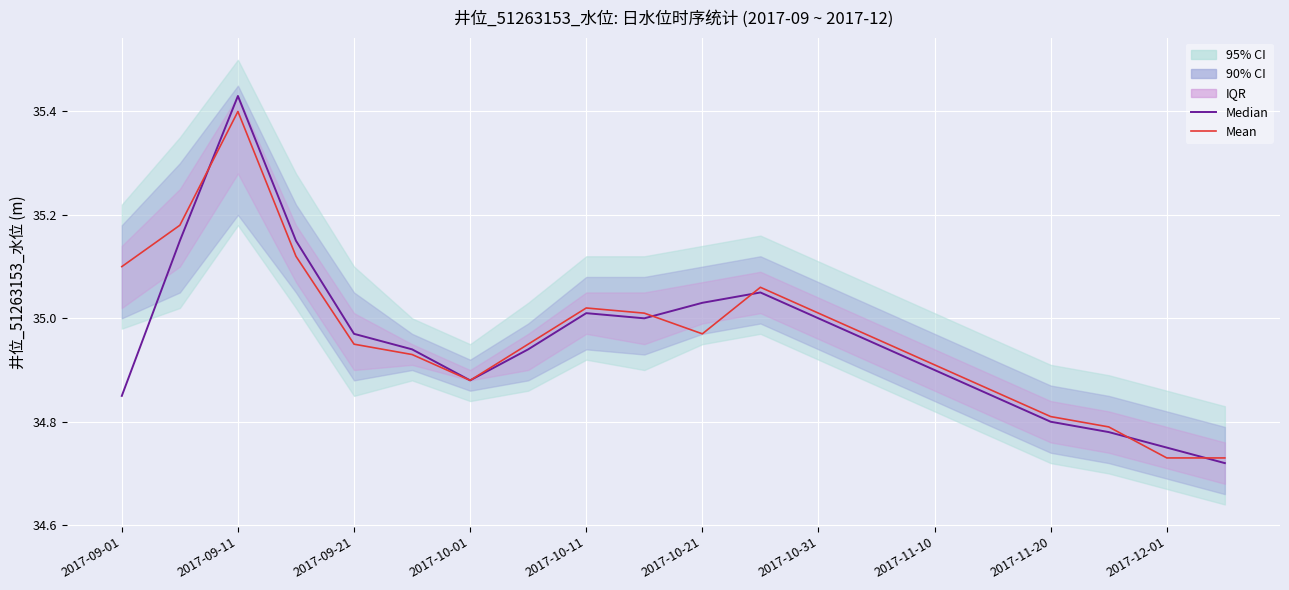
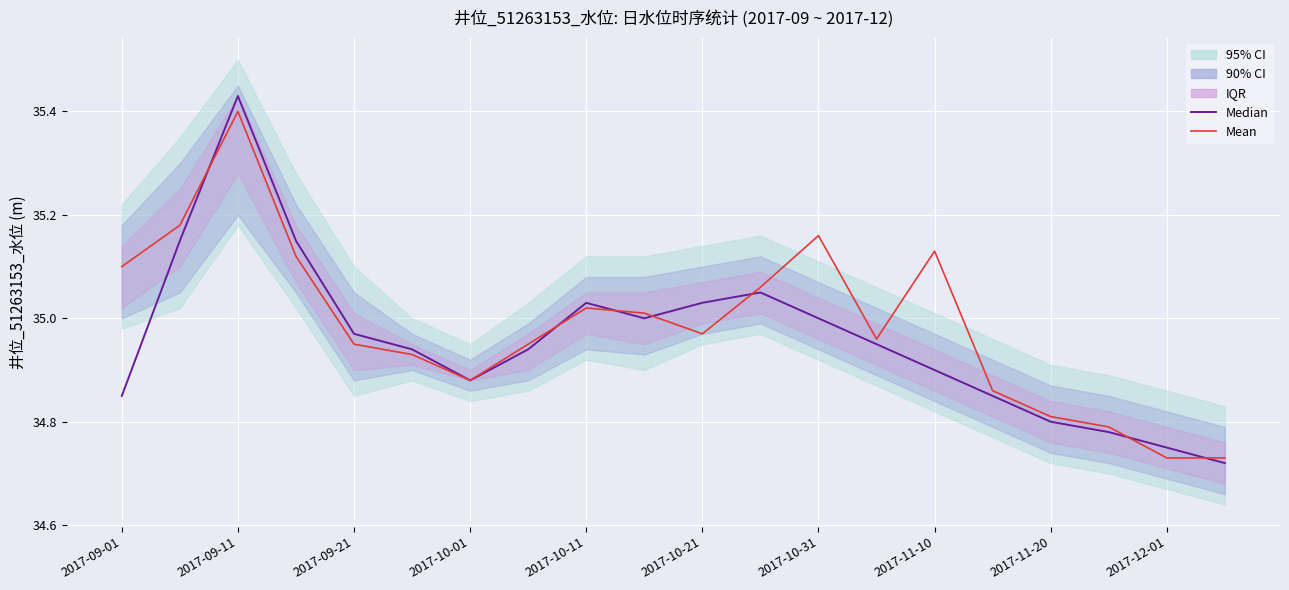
  {
    "Median": {
      "2017-09-01": 34.85,
      "2017-09-21": 34.97,
-     "2017-10-11": 35.01,
+     "2017-10-11": 35.03,
      "2017-10-21": 35.03,
      "2017-10-31": 35.00,
      "2017-11-10": 34.90,
      "2017-11-20": 34.80,
      "2017-12-01": 34.75
    },
    "Mean": {
      "2017-09-01": 35.10,
      "2017-09-11": 35.40,
      "2017-09-21": 34.95,
      "2017-10-11": 35.02,
      "2017-10-21": 34.97,
-     "2017-10-31": 35.01,
-     "2017-11-10": 34.91,
+     "2017-10-31": 35.16,
+     "2017-11-10": 35.13,
      "2017-11-20": 34.81,
      "2017-12-01": 34.73
    }
  }
